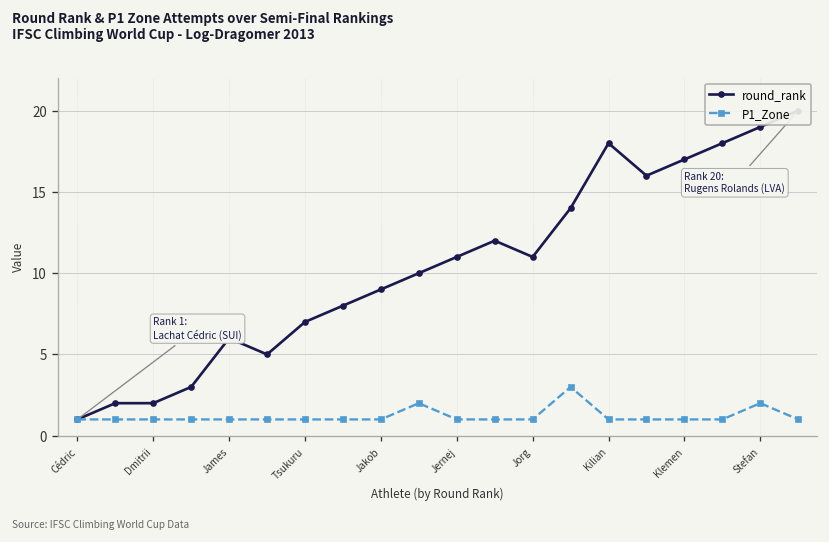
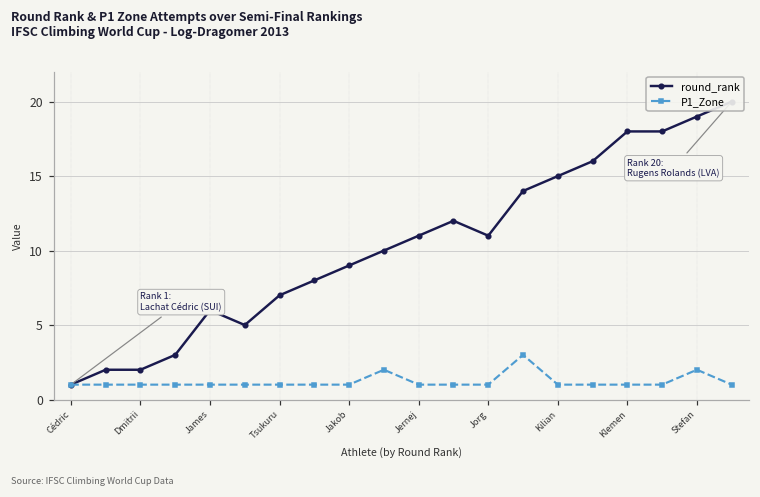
  {
    "round_rank": {
      "Tsukuru": 7,
      "Jakob": 9,
      "Jernej": 11,
      "Jorg": 11,
-     "Kilian": 18,
-     "Klemen": 17
+     "Kilian": 15,
+     "Klemen": 18
    },
    "P1_Zone": {
      "Dmitrii": 1,
      "James": 1,
      "Tsukuru": 1,
      "Jakob": 1,
      "Jernej": 1,
      "Jorg": 1,
      "Kilian": 1,
      "Klemen": 1,
      "Stefan": 2
    }
  }
